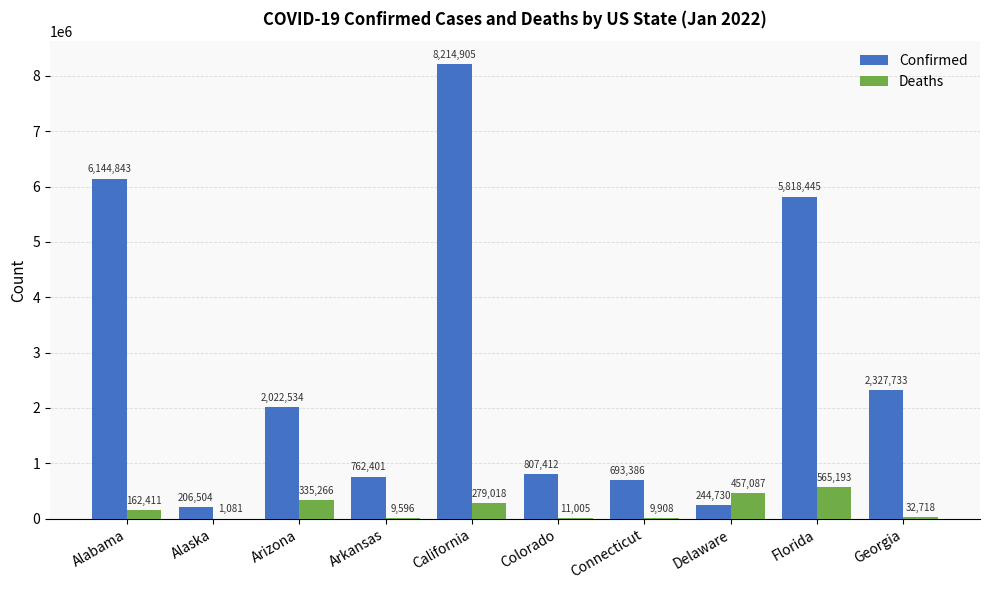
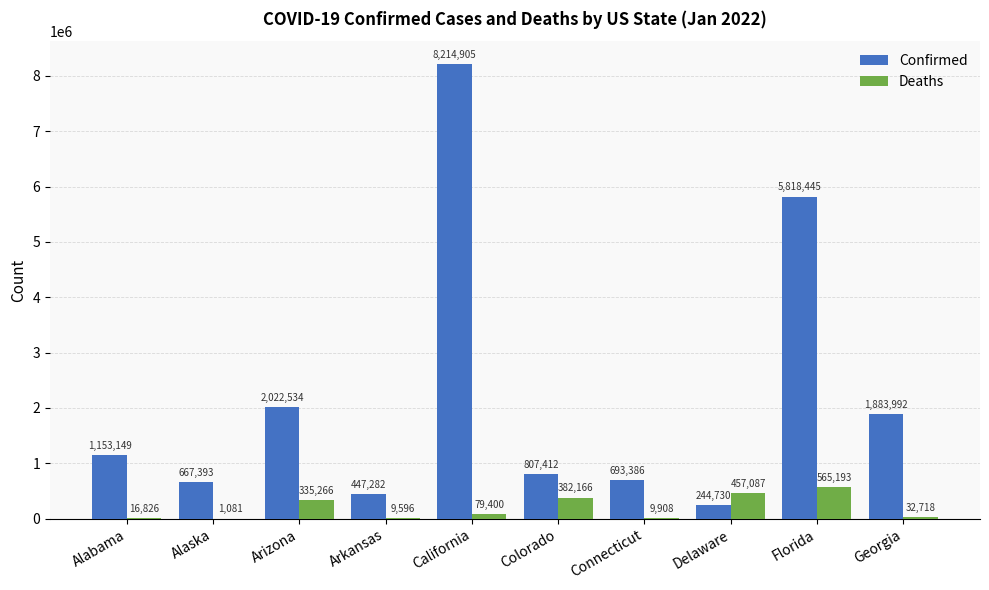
  {
    "Confirmed": {
-     "Alabama": "6,144,843",
-     "Alaska": "206,504",
+     "Alabama": "1,153,149",
+     "Alaska": "667,393",
      "Arizona": "2,022,534",
-     "Arkansas": "762,401",
+     "Arkansas": "447,282",
      "California": "8,214,905",
      "Colorado": "807,412",
      "Connecticut": "693,386",
      "Delaware": "244,730",
      "Florida": "5,818,445",
-     "Georgia": "2,327,733"
+     "Georgia": "1,883,992"
    },
    "Deaths": {
-     "Alabama": "162,411",
+     "Alabama": "16,826",
      "Alaska": "1,081",
      "Arizona": "335,266",
      "Arkansas": "9,596",
-     "California": "279,018",
-     "Colorado": "11,005",
+     "California": "79,400",
+     "Colorado": "382,166",
      "Connecticut": "9,908",
      "Delaware": "457,087",
      "Florida": "565,193",
      "Georgia": "32,718"
    }
  }
